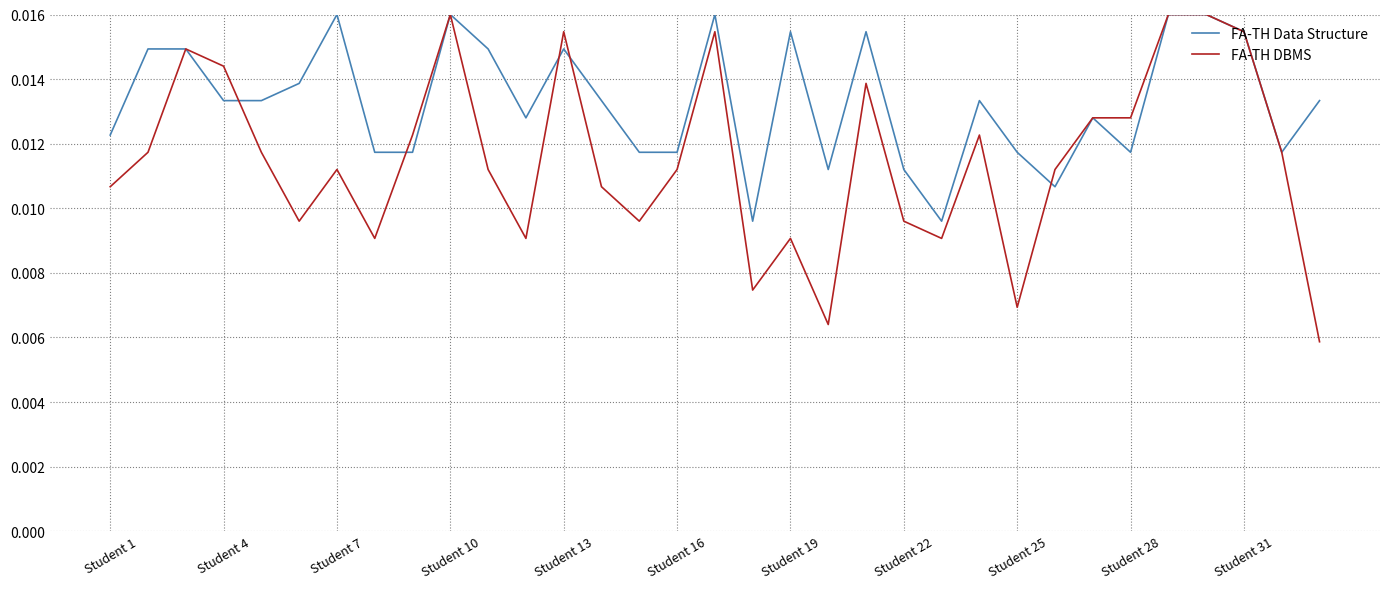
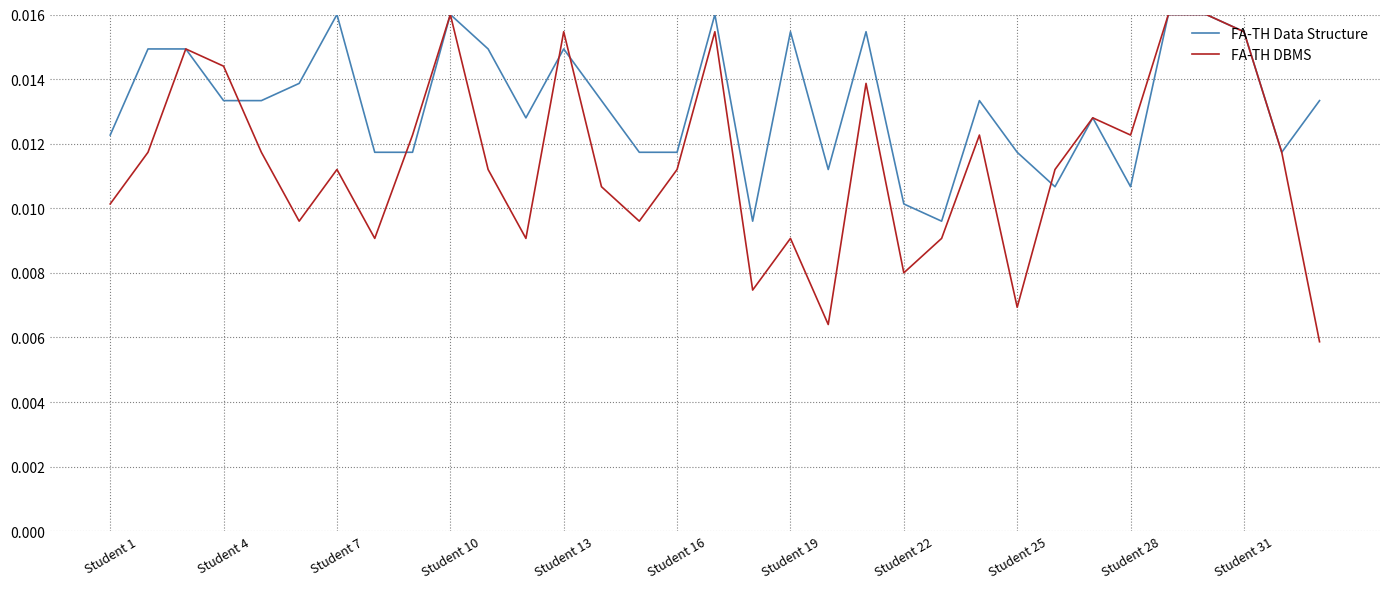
  {
    "FA-TH Data Structure": {
      "Student 1": 0.0123,
      "Student 4": 0.0133,
      "Student 7": 0.0160,
      "Student 13": 0.0149,
      "Student 16": 0.0117,
      "Student 19": 0.0155,
-     "Student 22": 0.0112,
+     "Student 22": 0.0101,
      "Student 25": 0.0117,
-     "Student 28": 0.0117
+     "Student 28": 0.0107
    },
    "FA-TH DBMS": {
-     "Student 1": 0.0107,
+     "Student 1": 0.0101,
      "Student 4": 0.0144,
      "Student 7": 0.0112,
      "Student 13": 0.0155,
      "Student 16": 0.0112,
      "Student 19": 0.0091,
-     "Student 22": 0.0096,
+     "Student 22": 0.0080,
      "Student 25": 0.0069,
-     "Student 28": 0.0128
+     "Student 28": 0.0123
    }
  }
